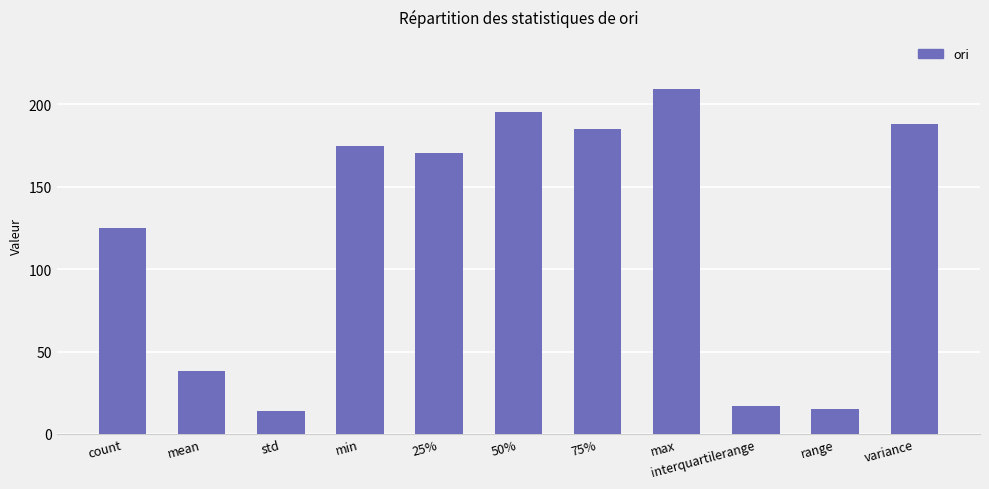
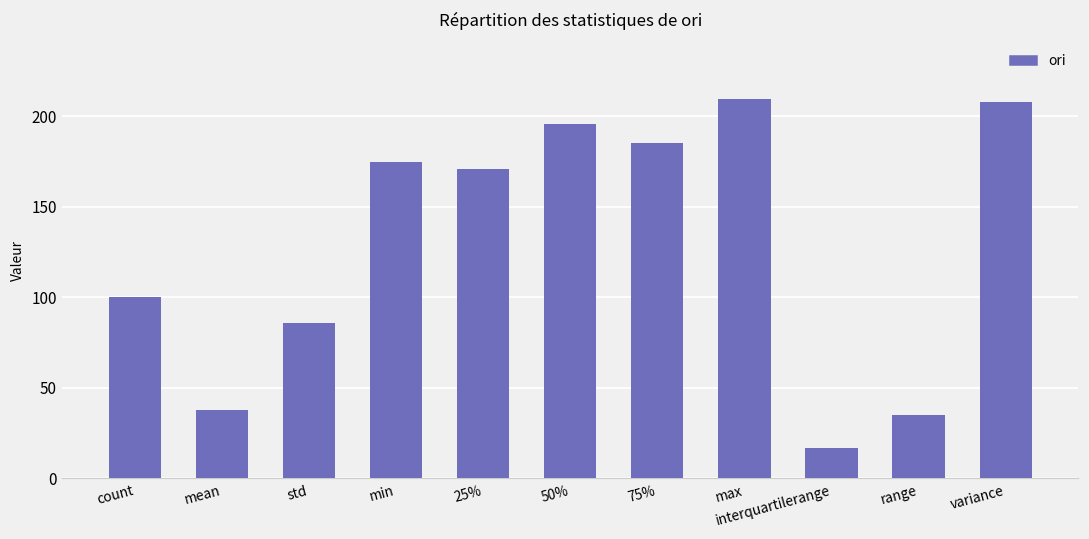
  {
-   "count": 125,
+   "count": 100,
    "mean": 38,
-   "std": 14,
+   "std": 86,
    "min": 175,
    "25%": 171,
    "50%": 196,
    "75%": 185,
    "max": 210,
    "interquartilerange": 17,
-   "range": 15,
-   "variance": 188
+   "range": 35,
+   "variance": 208
  }
